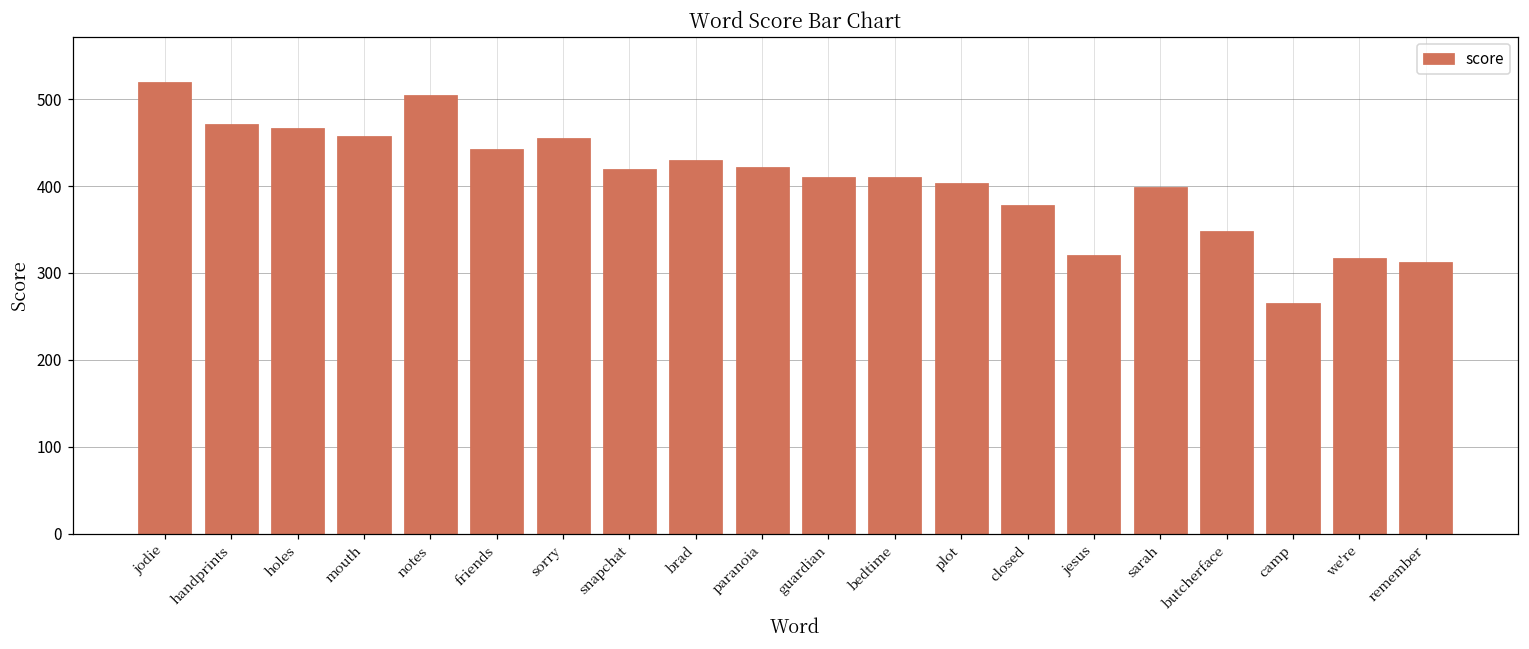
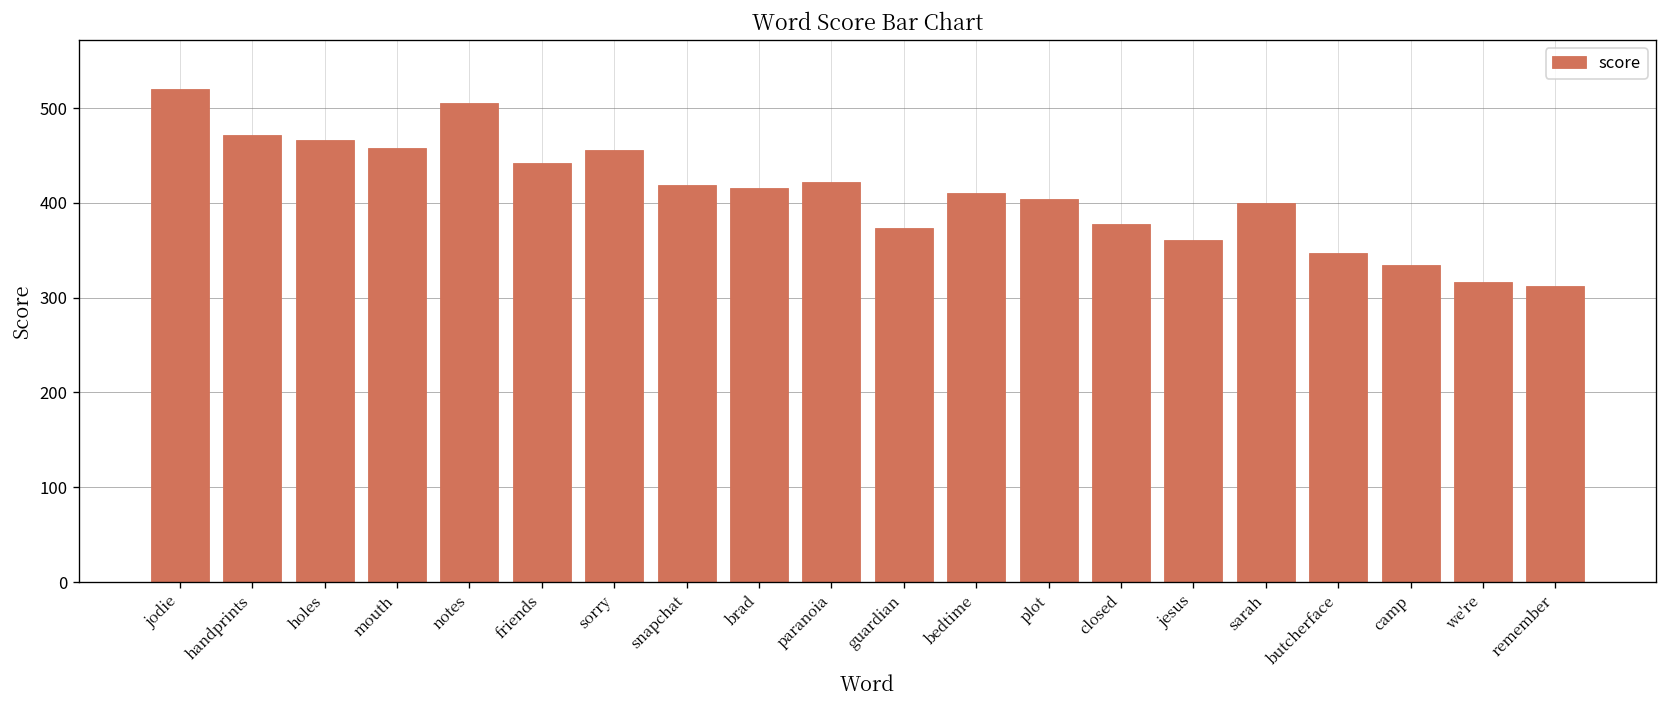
  {
    "jodie": 520,
    "handprints": 470,
    "holes": 470,
    "mouth": 460,
    "notes": 510,
    "friends": 440,
    "sorry": 460,
    "snapchat": 420,
-   "brad": 430,
+   "brad": 420,
    "paranoia": 420,
-   "guardian": 410,
+   "guardian": 370,
    "bedtime": 410,
    "plot": 400,
    "closed": 380,
-   "jesus": 320,
+   "jesus": 360,
    "sarah": 400,
    "butcherface": 350,
-   "camp": 270,
+   "camp": 340,
    "we're": 320,
    "remember": 310
  }
